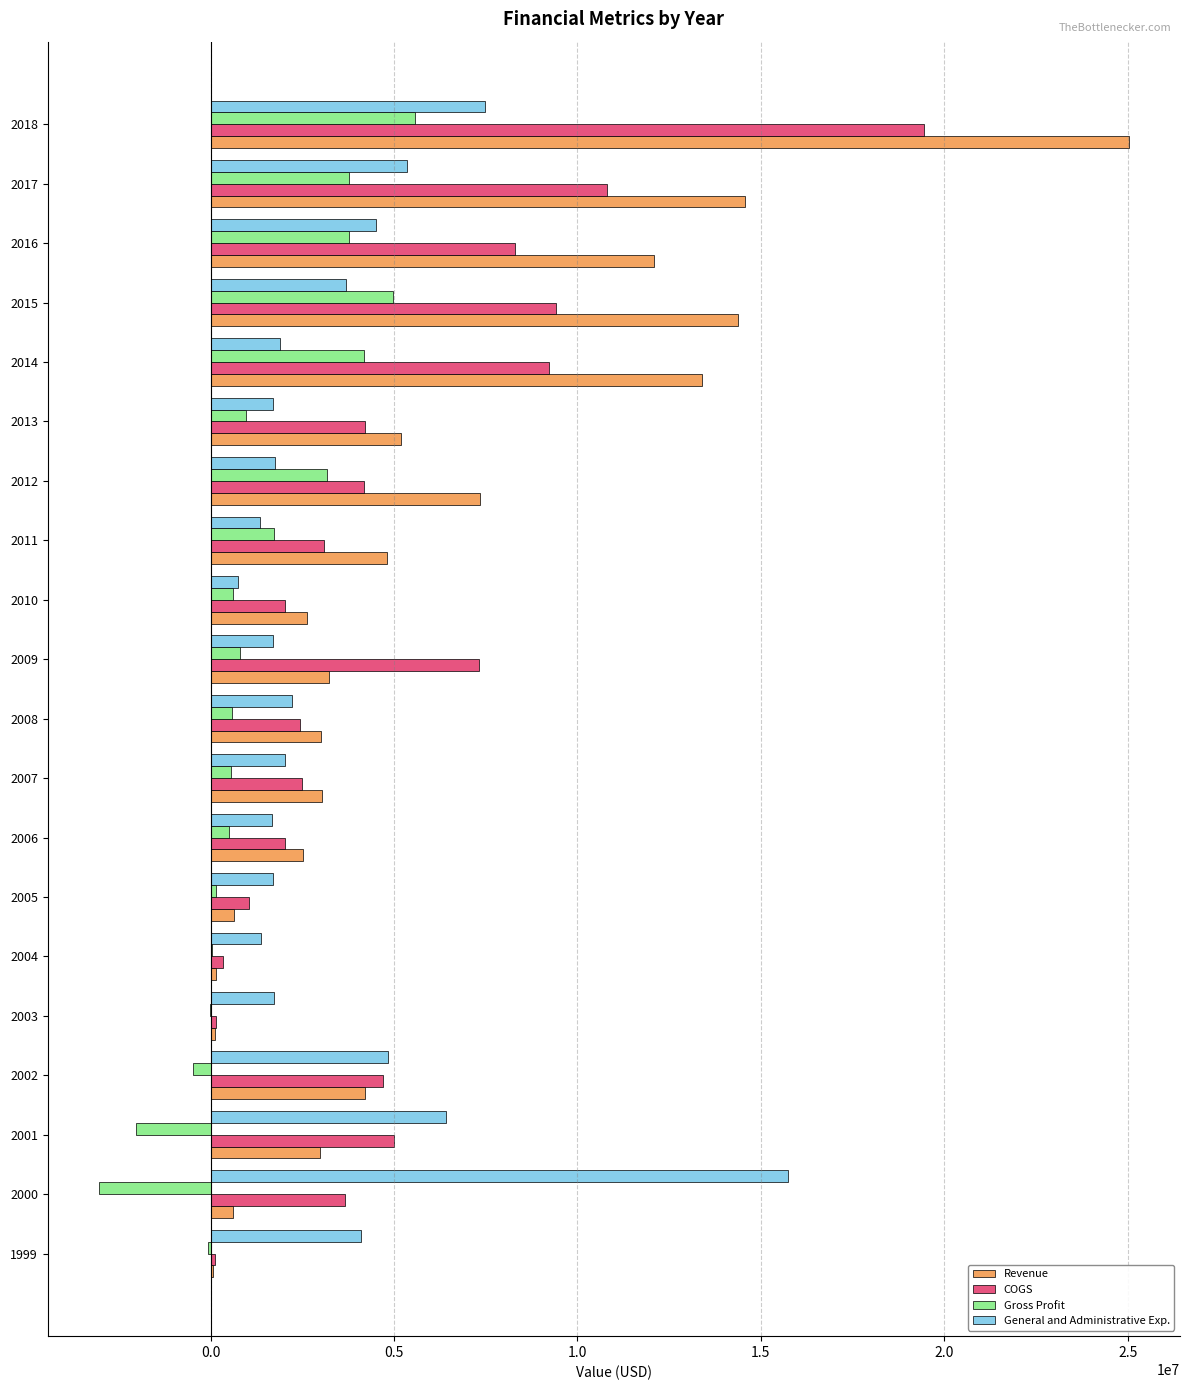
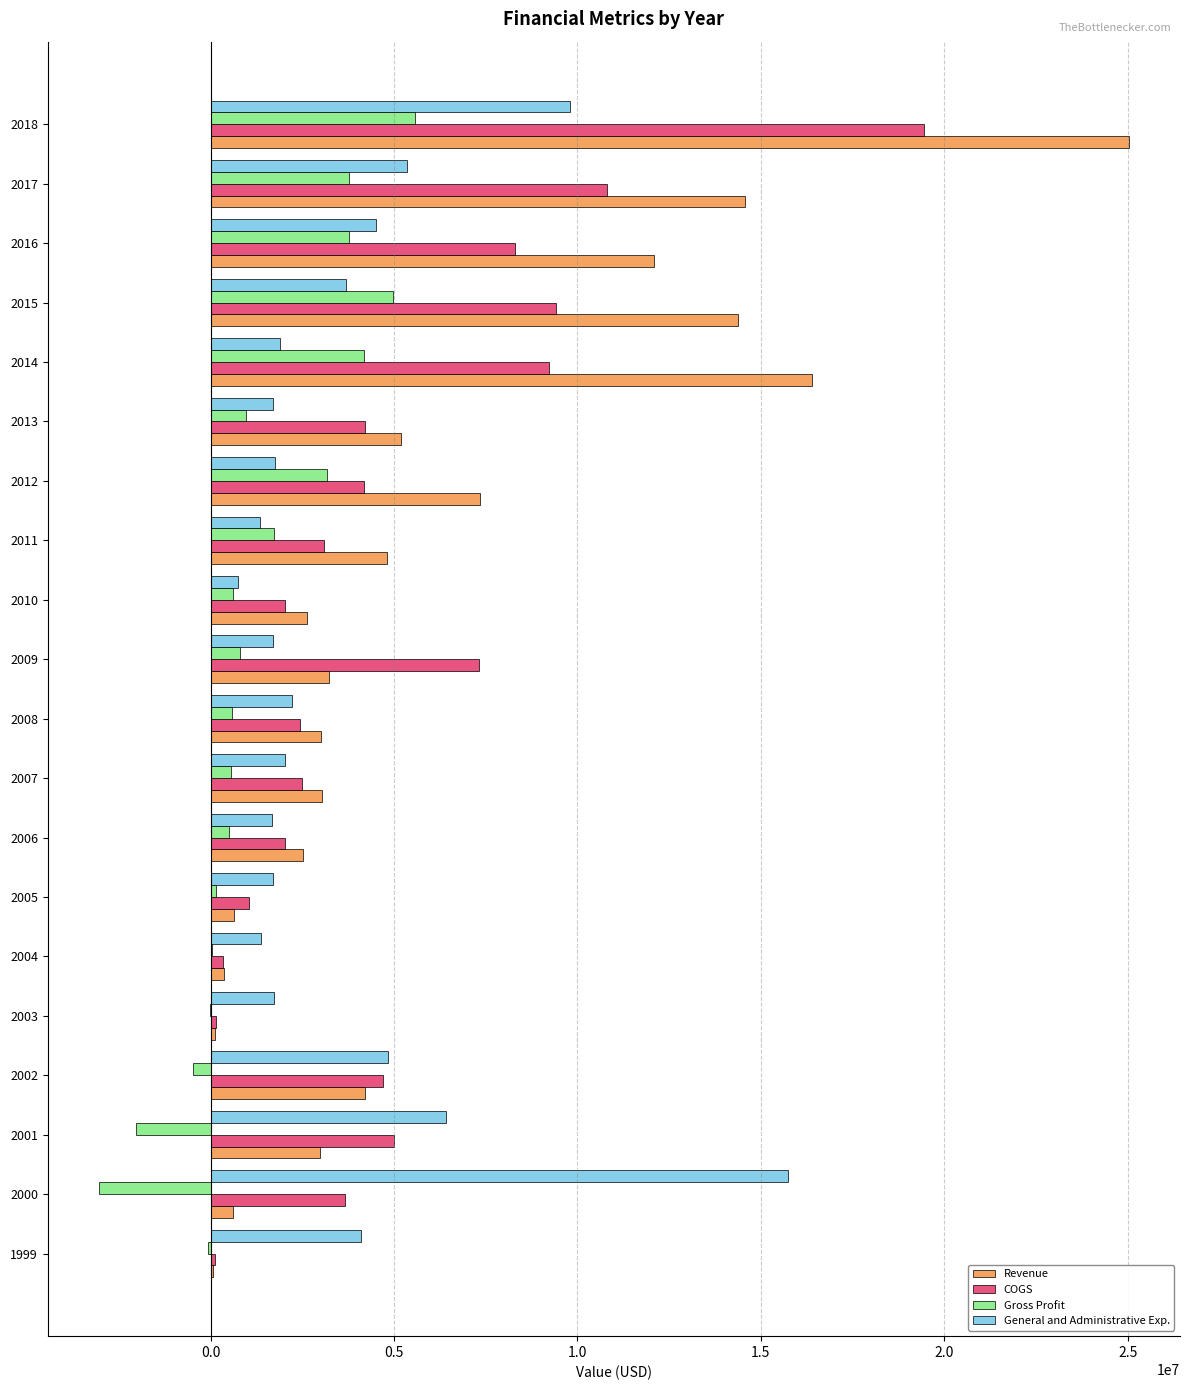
  {
    "Revenue": {
      "2018": 25000000,
      "2017": 14600000,
      "2016": 12100000,
      "2015": 14400000,
-     "2014": 13400000,
+     "2014": 16400000,
      "2013": 5200000,
      "2012": 7300000,
      "2011": 4800000,
      "2010": 2600000,
      "2009": 3200000,
      "2008": 3000000,
      "2007": 3000000,
      "2006": 2500000,
      "2005": 600000,
-     "2004": 100000,
+     "2004": 400000,
      "2003": 100000,
      "2002": 4200000,
      "2001": 3000000,
      "2000": 600000
    },
    "COGS": {
      "2018": 19500000,
      "2017": 10800000,
      "2016": 8300000,
      "2015": 9400000,
      "2014": 9200000,
      "2013": 4200000,
      "2012": 4200000,
      "2011": 3100000,
      "2010": 2000000,
      "2009": 7300000,
      "2008": 2400000,
      "2007": 2500000,
      "2006": 2000000,
      "2005": 1000000,
      "2004": 300000,
      "2003": 100000,
      "2002": 4700000,
      "2001": 5000000,
      "2000": 3700000,
      "1999": 100000
    },
    "Gross Profit": {
      "2018": 5600000,
      "2017": 3800000,
      "2016": 3800000,
      "2015": 5000000,
      "2014": 4200000,
      "2013": 1000000,
      "2012": 3200000,
      "2011": 1700000,
      "2010": 600000,
      "2009": 800000,
      "2008": 600000,
      "2007": 600000,
      "2006": 500000,
      "2005": 100000,
      "2002": -500000,
      "2001": -2000000,
      "2000": -3000000,
      "1999": -100000
    },
    "General and Administrative Exp.": {
-     "2018": 7500000,
+     "2018": 9800000,
      "2017": 5300000,
      "2016": 4500000,
      "2015": 3700000,
      "2014": 1900000,
      "2013": 1700000,
      "2012": 1800000,
      "2011": 1300000,
      "2010": 800000,
      "2009": 1700000,
      "2008": 2200000,
      "2007": 2000000,
      "2006": 1700000,
      "2005": 1700000,
      "2004": 1400000,
      "2003": 1700000,
      "2002": 4800000,
      "2001": 6400000,
      "2000": 15800000,
      "1999": 4100000
    }
  }
